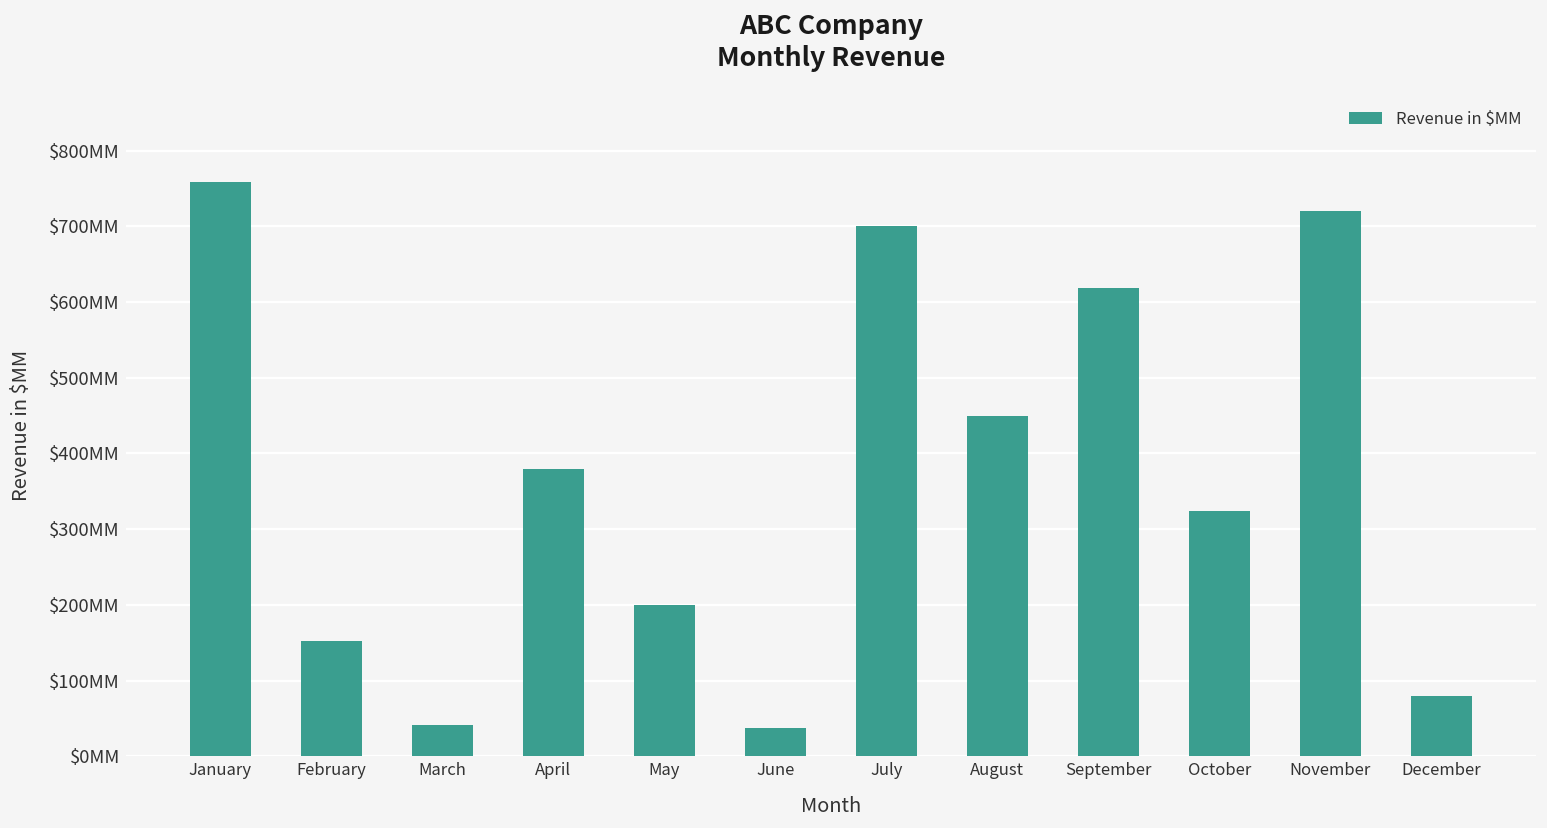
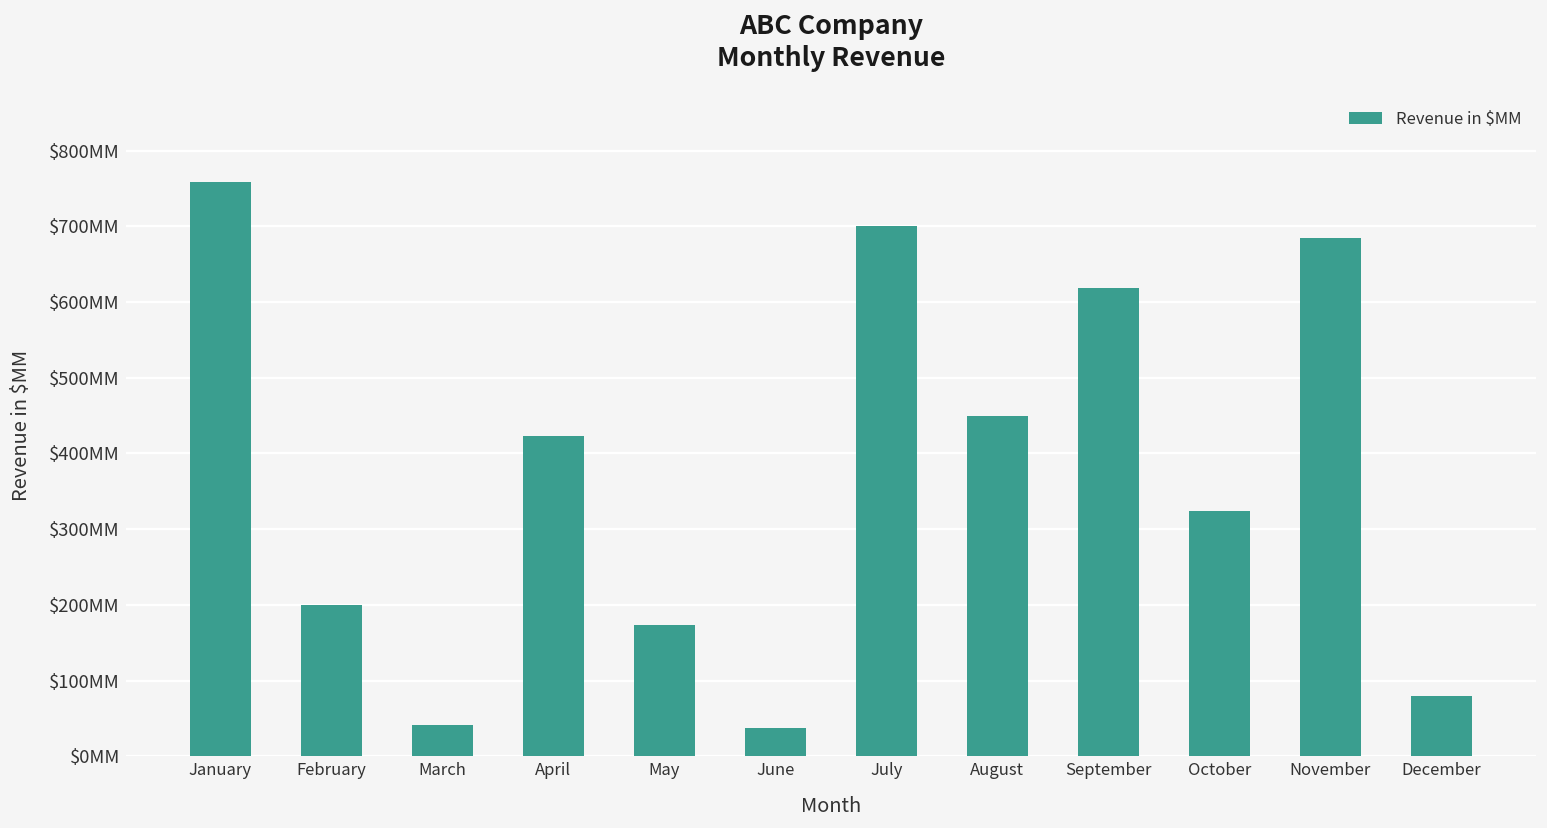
  {
    "January": "$760MM",
-   "February": "$150MM",
+   "February": "$200MM",
    "March": "$40MM",
-   "April": "$380MM",
-   "May": "$200MM",
+   "April": "$420MM",
+   "May": "$170MM",
    "June": "$40MM",
    "July": "$700MM",
    "August": "$450MM",
    "September": "$620MM",
    "October": "$320MM",
-   "November": "$720MM",
+   "November": "$690MM",
    "December": "$80MM"
  }
